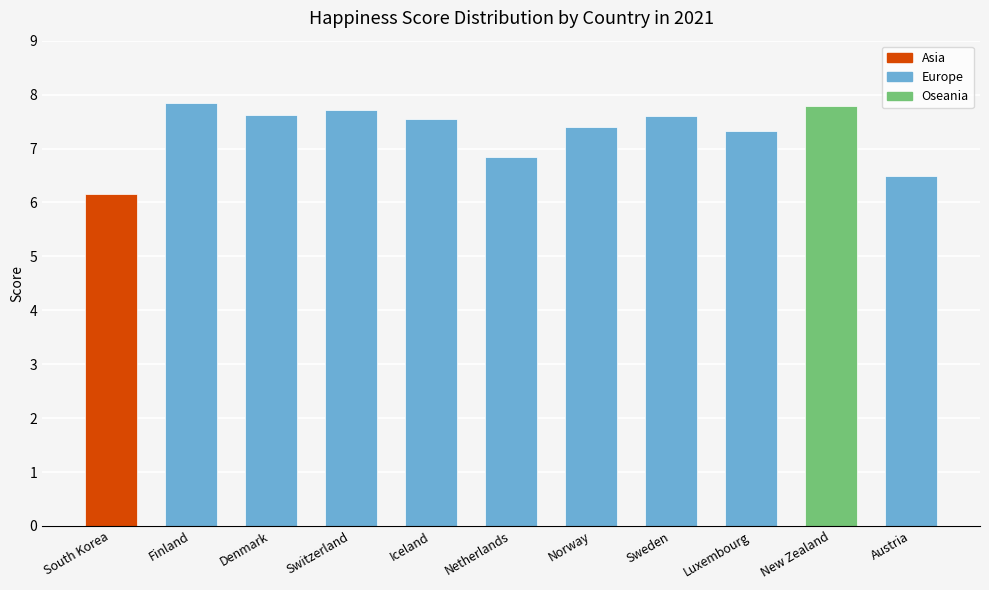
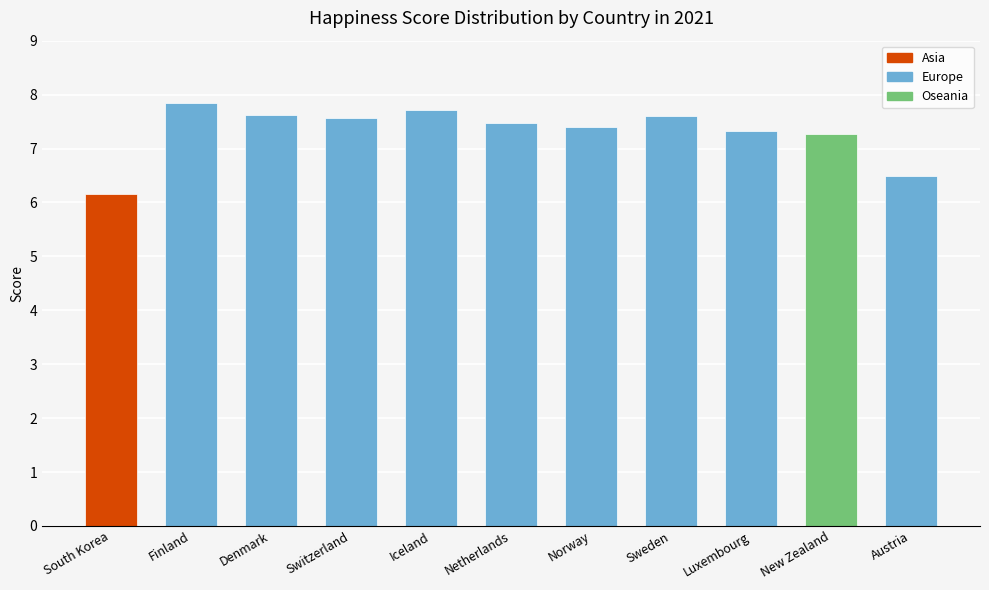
  {
    "South Korea": 6.2,
    "Finland": 7.8,
    "Denmark": 7.6,
-   "Switzerland": 7.7,
-   "Iceland": 7.6,
-   "Netherlands": 6.8,
+   "Switzerland": 7.6,
+   "Iceland": 7.7,
+   "Netherlands": 7.5,
    "Norway": 7.4,
    "Sweden": 7.6,
    "Luxembourg": 7.3,
-   "New Zealand": 7.8,
+   "New Zealand": 7.3,
    "Austria": 6.5
  }
